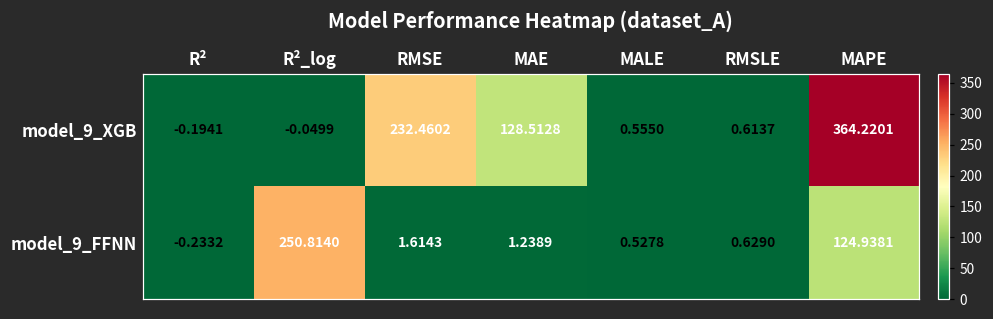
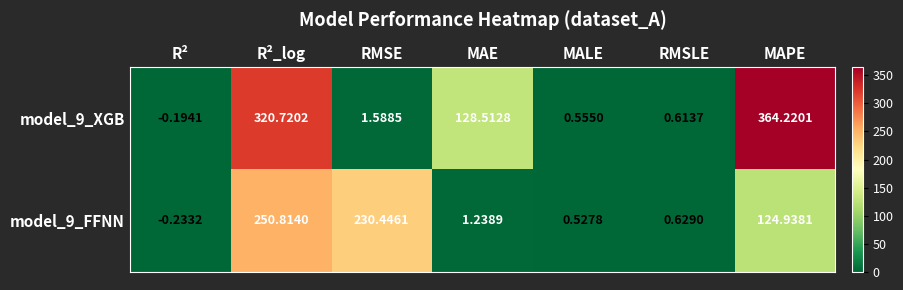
  {
    "model_9_XGB": {
      "R²": -0.1941,
-     "R²_log": -0.0499,
-     "RMSE": 232.4602,
+     "R²_log": 320.7202,
+     "RMSE": 1.5885,
      "MAE": 128.5128,
      "MALE": 0.5550,
      "RMSLE": 0.6137,
      "MAPE": 364.2201
    },
    "model_9_FFNN": {
      "R²": -0.2332,
      "R²_log": 250.8140,
-     "RMSE": 1.6143,
+     "RMSE": 230.4461,
      "MAE": 1.2389,
      "MALE": 0.5278,
      "RMSLE": 0.6290,
      "MAPE": 124.9381
    }
  }
